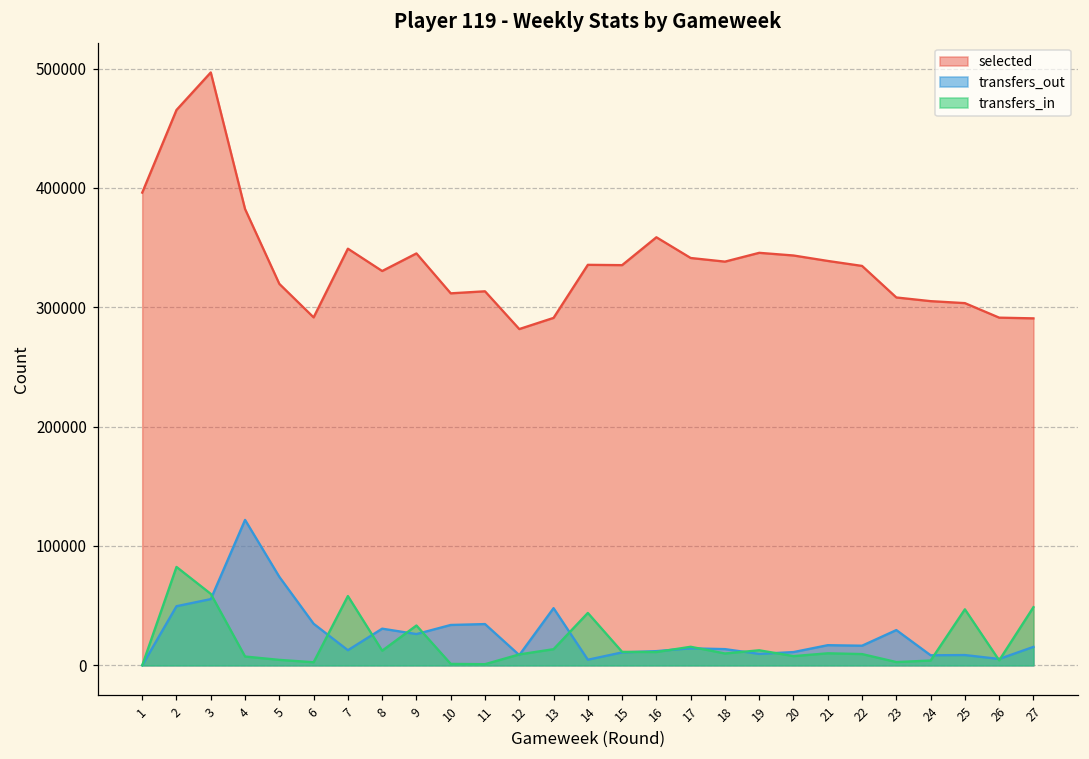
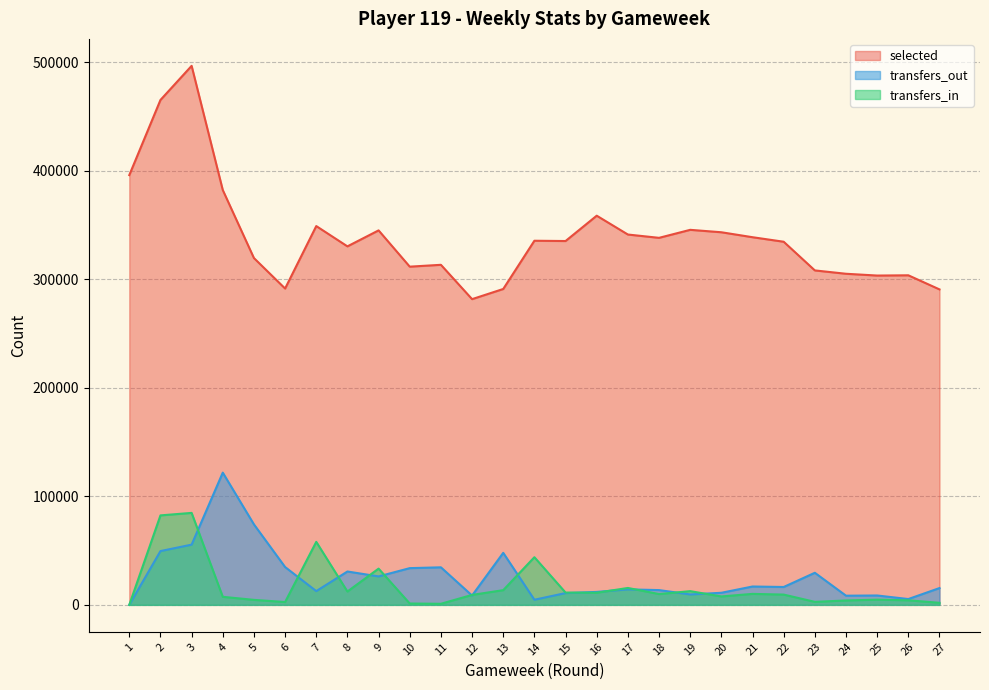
  {
    "selected": {
      "1": 396000,
      "2": 465000,
      "3": 497000,
      "4": 382000,
      "5": 320000,
      "6": 292000,
      "7": 349000,
      "8": 330000,
      "9": 345000,
      "10": 312000,
      "11": 313000,
      "12": 282000,
      "13": 291000,
      "14": 336000,
      "15": 335000,
      "16": 359000,
      "17": 341000,
      "18": 338000,
      "19": 346000,
      "20": 343000,
      "21": 339000,
      "22": 335000,
      "23": 308000,
      "24": 305000,
      "25": 303000,
-     "26": 291000,
+     "26": 304000,
      "27": 291000
    },
    "transfers_out": {
      "2": 50000,
      "3": 56000,
      "4": 122000,
      "5": 74000,
      "6": 35000,
      "7": 13000,
      "8": 31000,
      "9": 26000,
      "10": 34000,
      "11": 35000,
      "13": 48000,
      "14": 5000,
      "18": 14000,
      "19": 10000,
      "20": 11000,
      "21": 17000,
      "22": 16000,
      "23": 30000,
      "24": 8000,
      "25": 9000,
      "27": 15000
    },
    "transfers_in": {
      "2": 82000,
-     "3": 60000,
+     "3": 85000,
      "4": 7000,
      "5": 5000,
      "6": 3000,
      "7": 58000,
      "8": 12000,
      "9": 33000,
      "10": 1000,
      "11": 1000,
      "13": 14000,
      "14": 44000,
      "18": 10000,
      "19": 13000,
      "20": 8000,
      "21": 10000,
      "22": 9000,
      "23": 3000,
      "24": 4000,
-     "25": 47000,
-     "27": 49000
+     "25": 5000,
+     "27": 2000
    }
  }
